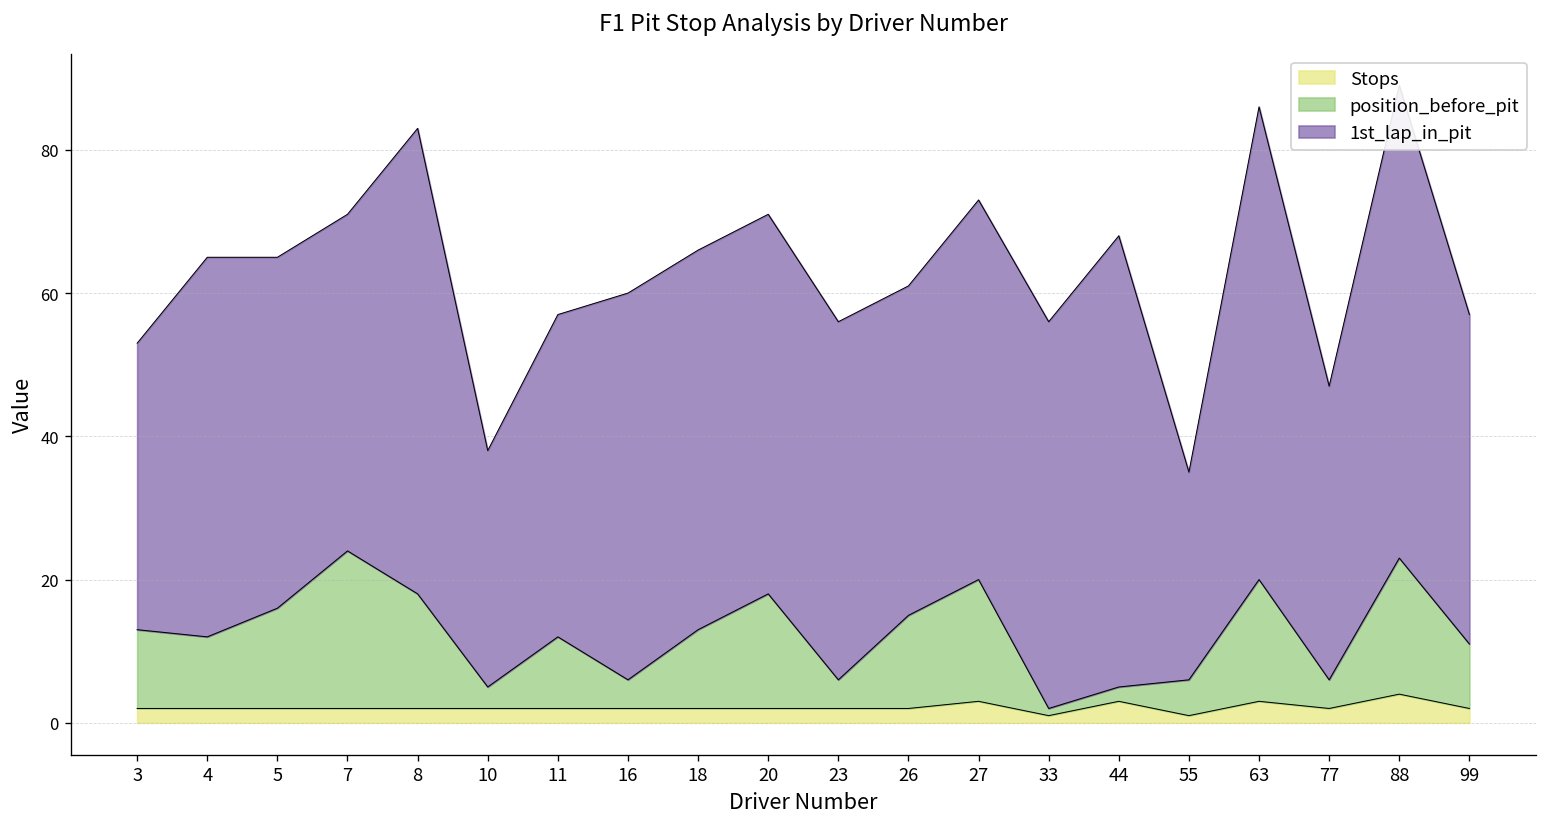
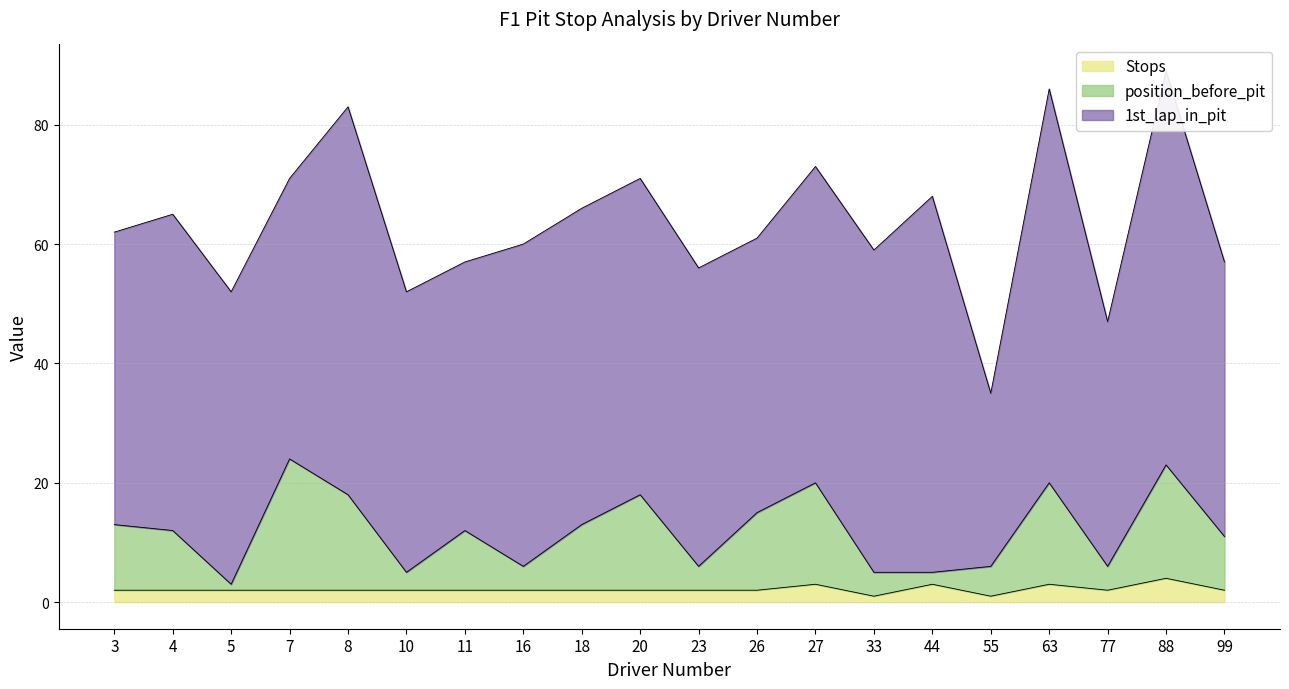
  {
    "Stops": {
      "3": 2,
      "4": 2,
      "5": 2,
      "7": 2,
      "8": 2,
      "10": 2,
      "11": 2,
      "16": 2,
      "18": 2,
      "20": 2,
      "23": 2,
      "26": 2,
      "27": 3,
      "33": 1,
      "44": 3,
      "55": 1,
      "63": 3,
      "77": 2,
      "88": 4,
      "99": 2
    },
    "position_before_pit": {
      "3": 11,
      "4": 10,
-     "5": 14,
+     "5": 1,
      "7": 22,
      "8": 16,
      "10": 3,
      "11": 10,
      "16": 4,
      "18": 11,
      "20": 16,
      "23": 4,
      "26": 13,
      "27": 17,
-     "33": 1,
+     "33": 4,
      "44": 2,
      "55": 5,
      "63": 17,
      "77": 4,
      "88": 19,
      "99": 9
    },
    "1st_lap_in_pit": {
-     "3": 40,
+     "3": 49,
      "4": 53,
      "5": 49,
      "7": 47,
      "8": 65,
-     "10": 33,
+     "10": 47,
      "11": 45,
      "16": 54,
      "18": 53,
      "20": 53,
      "23": 50,
      "26": 46,
      "27": 53,
      "33": 54,
      "44": 63,
      "55": 29,
      "63": 66,
      "77": 41,
      "99": 46
    }
  }
